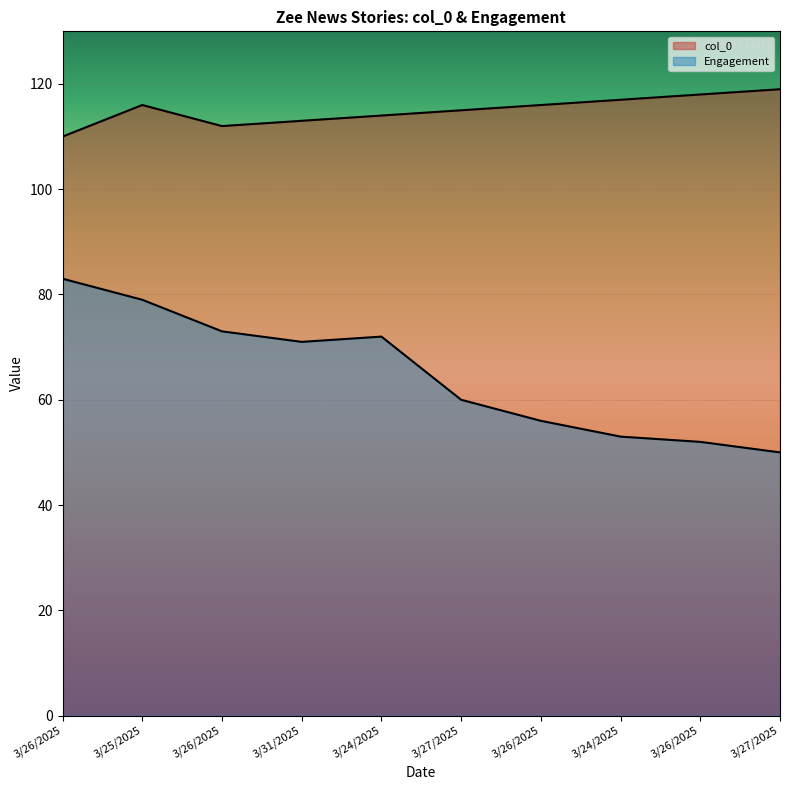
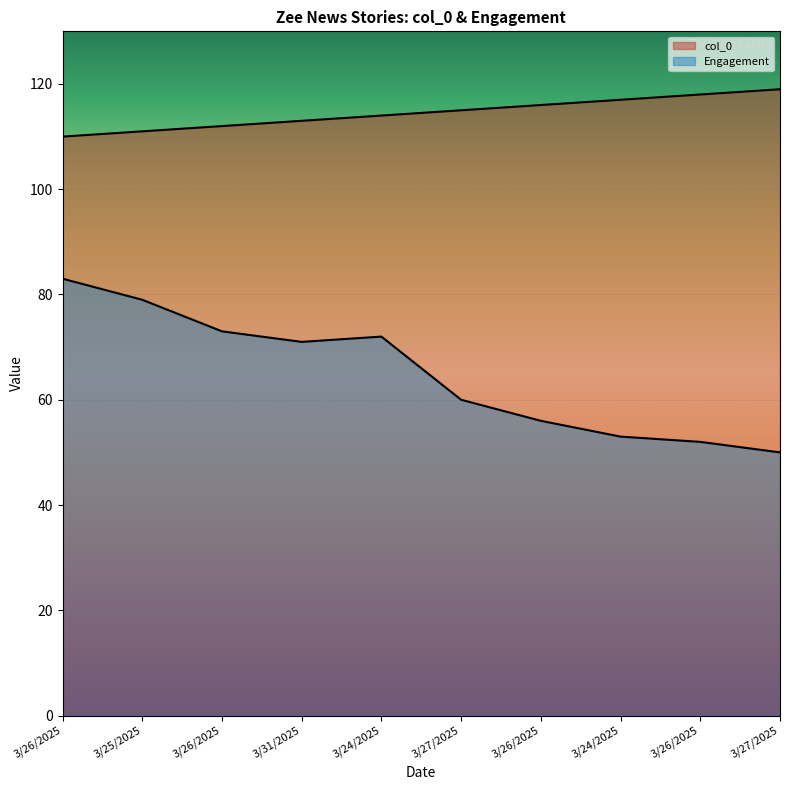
  {
    "col_0": {
-     "3/25/2025": 116,
+     "3/25/2025": 111,
      "3/31/2025": 113
    },
    "Engagement": {
      "3/25/2025": 79,
      "3/31/2025": 71
    }
  }
